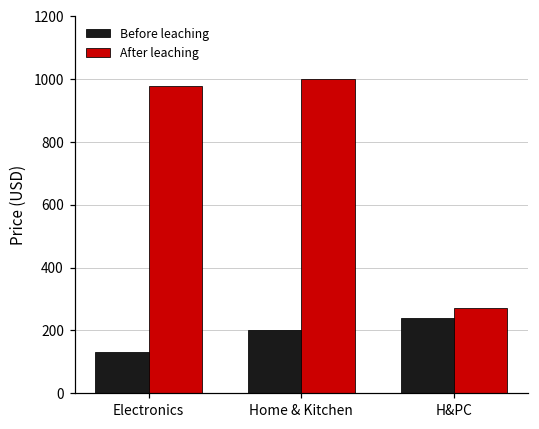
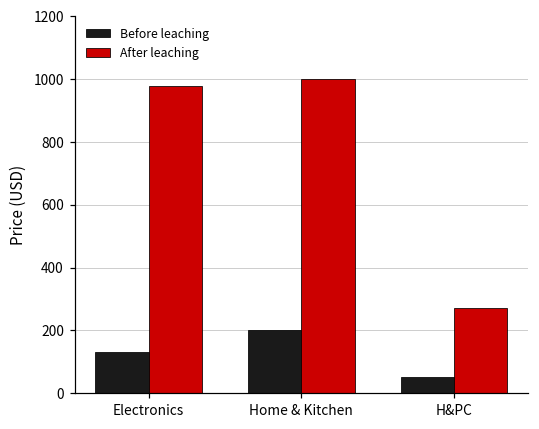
  {
    "Before leaching": {
      "Electronics": 130,
      "Home & Kitchen": 200,
-     "H&PC": 240
+     "H&PC": 50
    },
    "After leaching": {
      "Electronics": 980,
      "Home & Kitchen": 1000,
      "H&PC": 270
    }
  }
